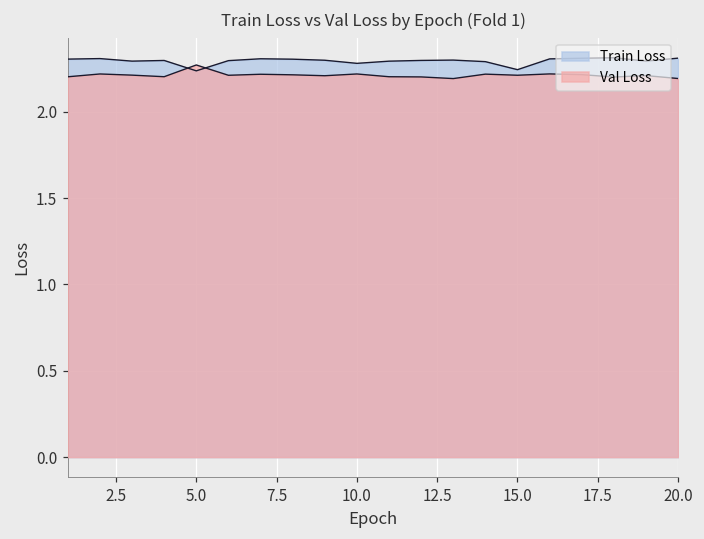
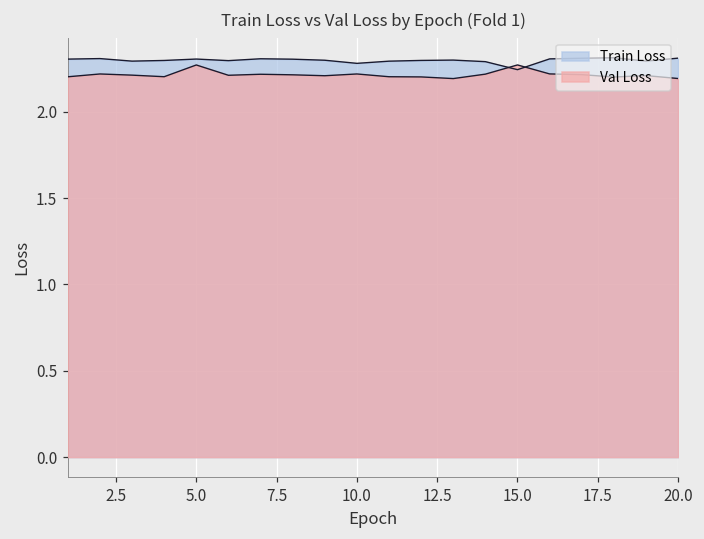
  {
    "Train Loss": {
-     "5.0": 2.24,
+     "5.0": 2.31,
      "10.0": 2.28,
      "15.0": 2.24,
      "20.0": 2.31
    },
    "Val Loss": {
      "5.0": 2.27,
      "10.0": 2.22,
-     "15.0": 2.21,
+     "15.0": 2.27,
      "20.0": 2.19
    }
  }
